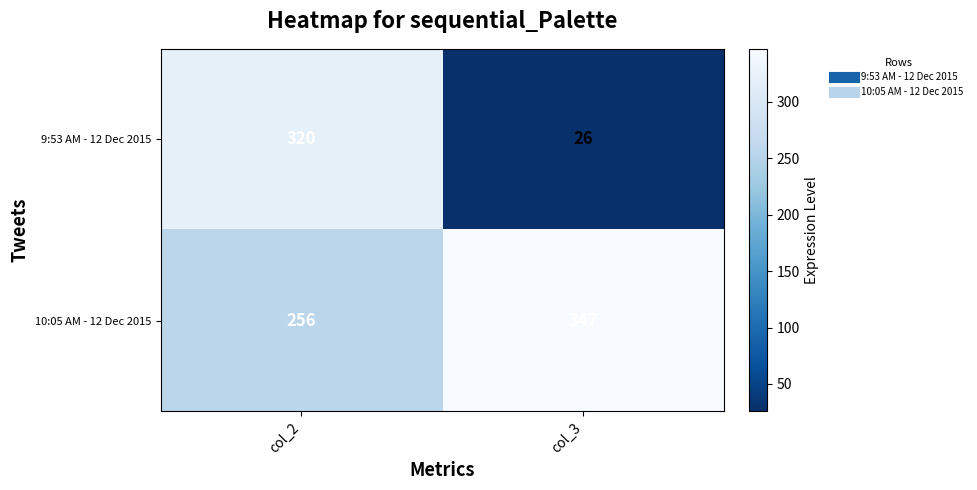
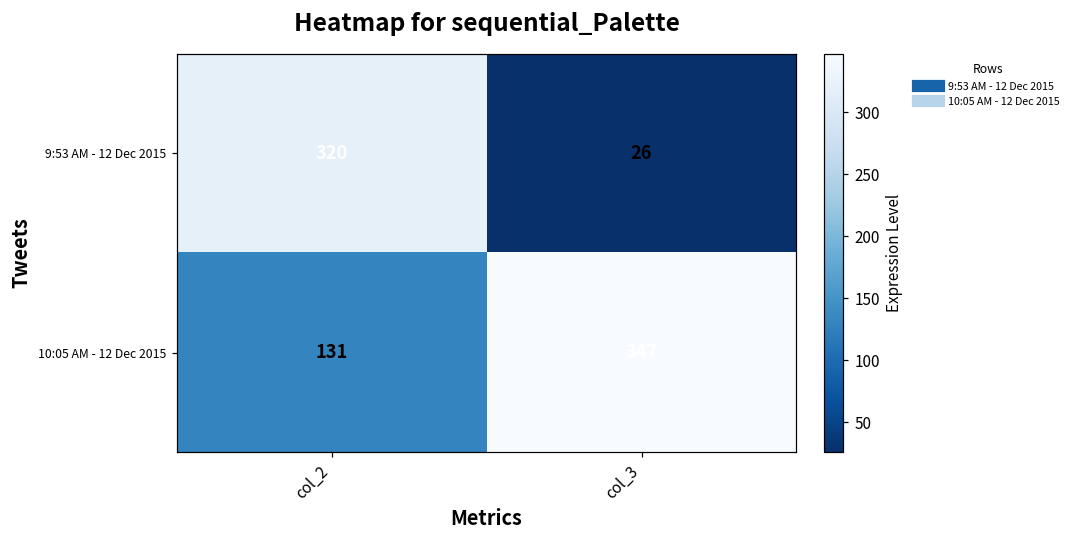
  {
    "9:53 AM - 12 Dec 2015": {
      "col_3": 26
    },
    "10:05 AM - 12 Dec 2015": {
-     "col_2": 256
+     "col_2": 131
    }
  }
